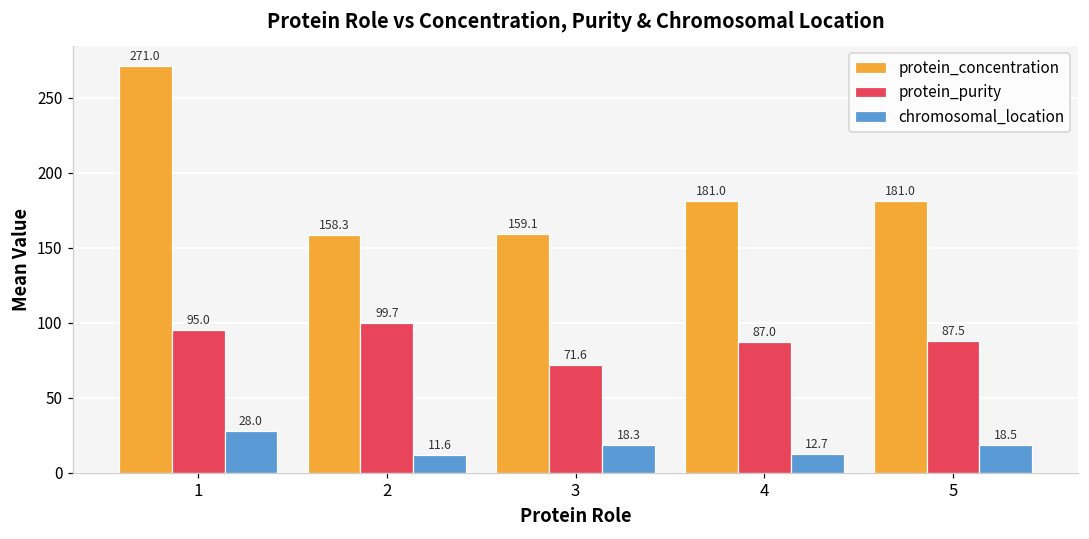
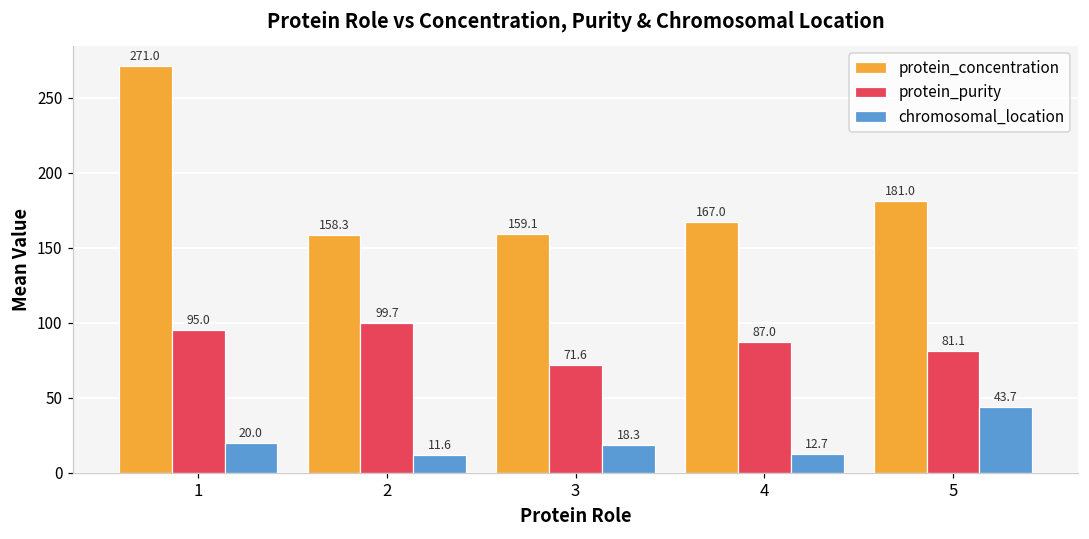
  {
    "protein_concentration": {
      "1": 271.0,
      "2": 158.3,
      "3": 159.1,
-     "4": 181.0,
+     "4": 167.0,
      "5": 181.0
    },
    "protein_purity": {
      "1": 95.0,
      "2": 99.7,
      "3": 71.6,
      "4": 87.0,
-     "5": 87.5
+     "5": 81.1
    },
    "chromosomal_location": {
-     "1": 28.0,
+     "1": 20.0,
      "2": 11.6,
      "3": 18.3,
      "4": 12.7,
-     "5": 18.5
+     "5": 43.7
    }
  }
